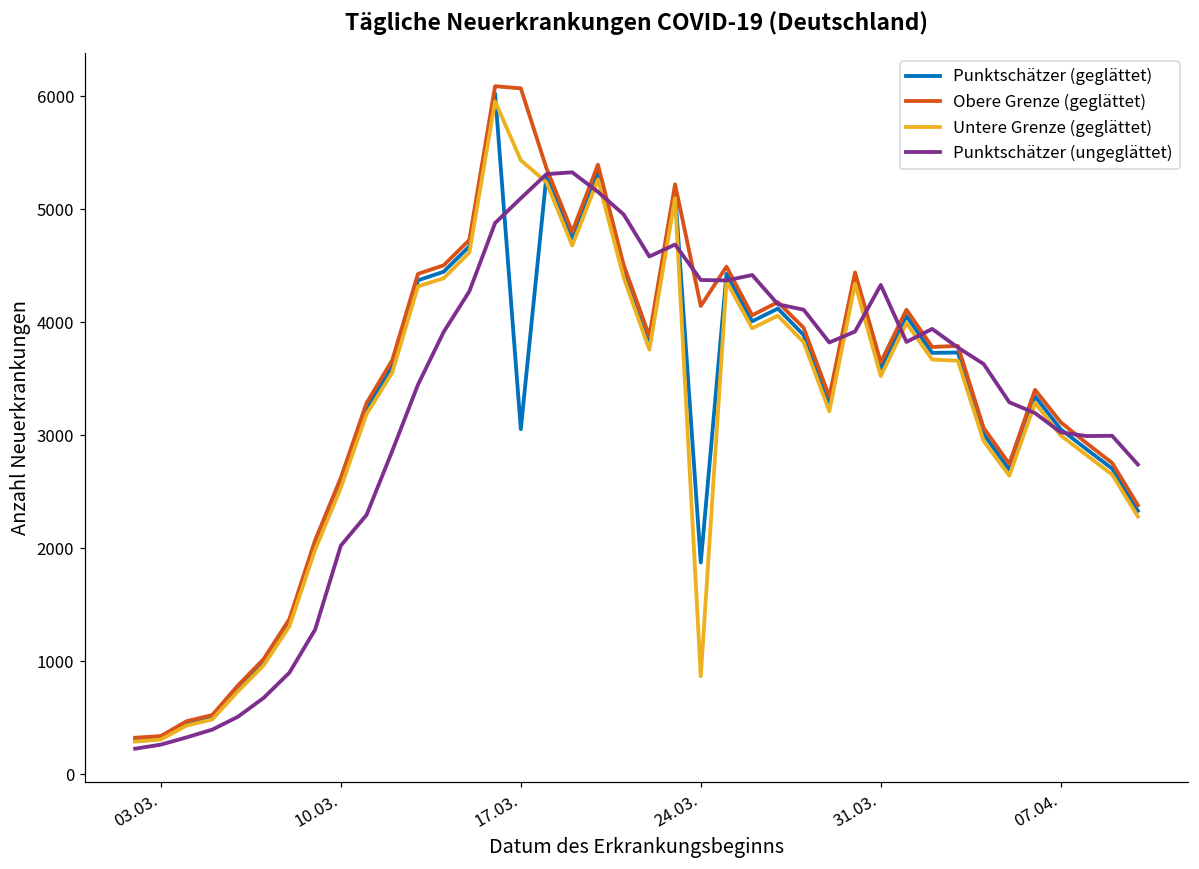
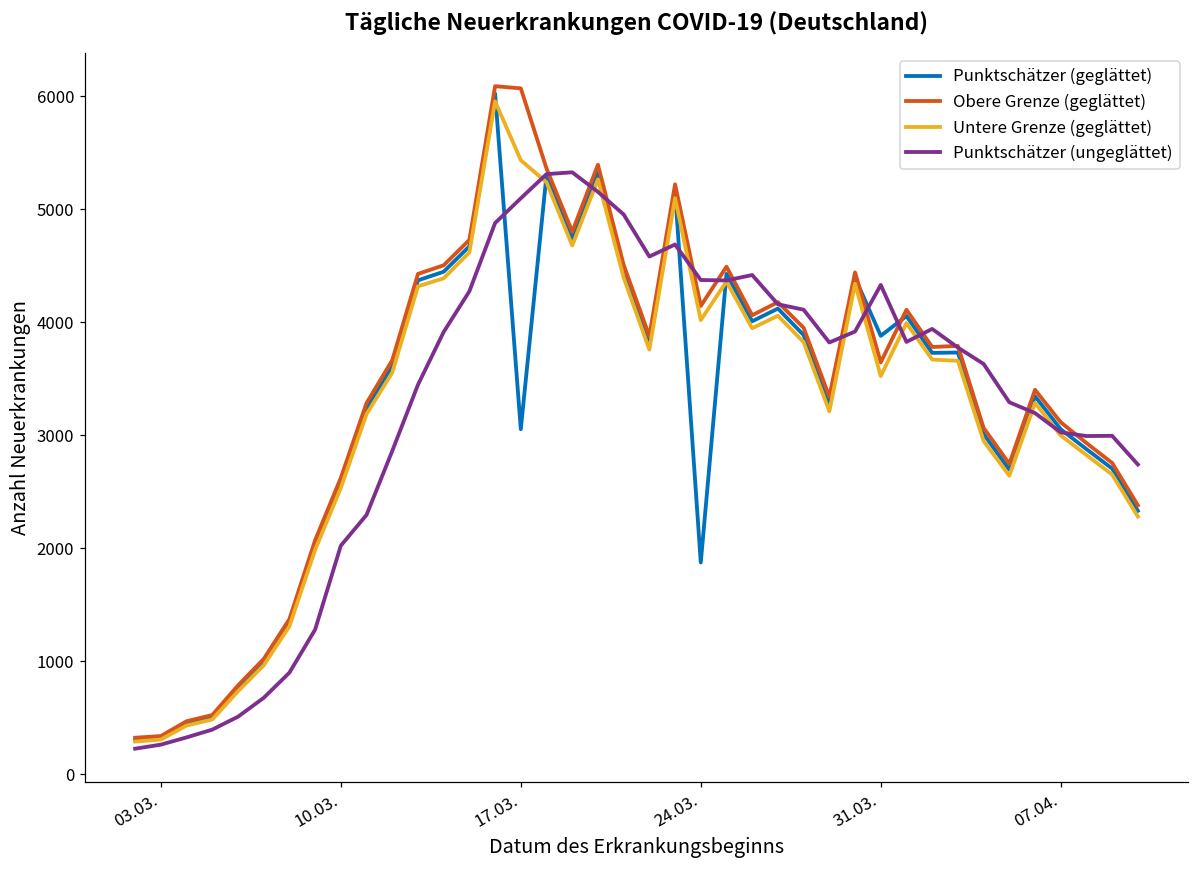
  {
    "Punktschätzer (geglättet)": {
      "10.03.": 2580,
      "17.03.": 3050,
      "24.03.": 1870,
-     "31.03.": 3590,
+     "31.03.": 3880,
      "07.04.": 3050
    },
    "Obere Grenze (geglättet)": {
      "10.03.": 2620,
      "17.03.": 6070,
      "24.03.": 4140,
      "31.03.": 3640,
      "07.04.": 3110
    },
    "Untere Grenze (geglättet)": {
      "10.03.": 2530,
      "17.03.": 5430,
-     "24.03.": 870,
+     "24.03.": 4020,
      "31.03.": 3520,
      "07.04.": 3000
    },
    "Punktschätzer (ungeglättet)": {
      "03.03.": 260,
      "10.03.": 2020,
      "17.03.": 5100,
      "24.03.": 4370,
      "31.03.": 4330,
      "07.04.": 3030
    }
  }
